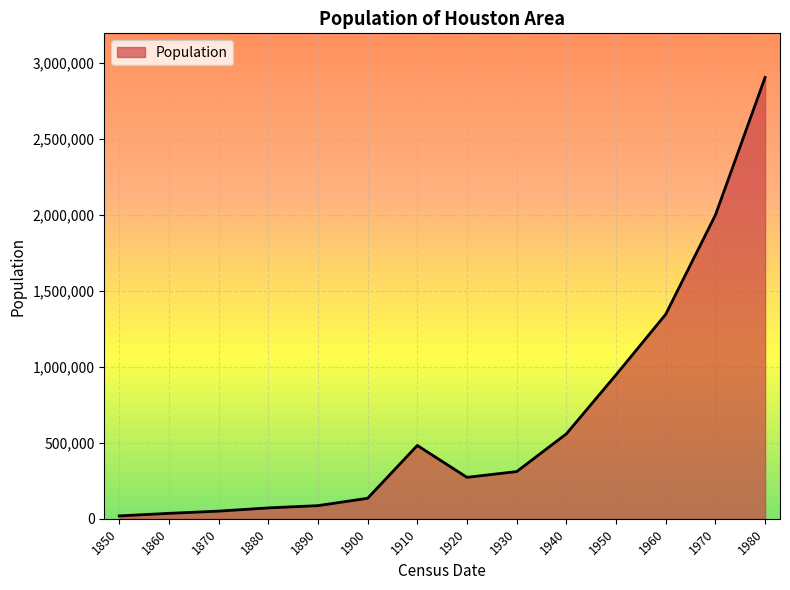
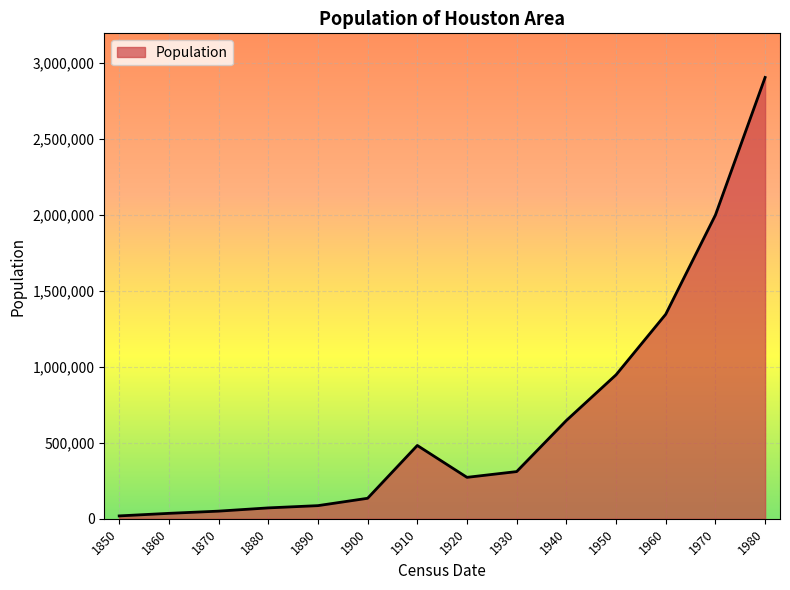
  {
    "1850": "20,000",
    "1860": "40,000",
    "1870": "50,000",
    "1880": "70,000",
    "1890": "90,000",
    "1900": "130,000",
    "1910": "480,000",
    "1920": "270,000",
    "1930": "310,000",
-   "1940": "560,000",
+   "1940": "650,000",
    "1950": "950,000",
    "1960": "1,350,000",
    "1970": "2,000,000",
    "1980": "2,910,000"
  }
